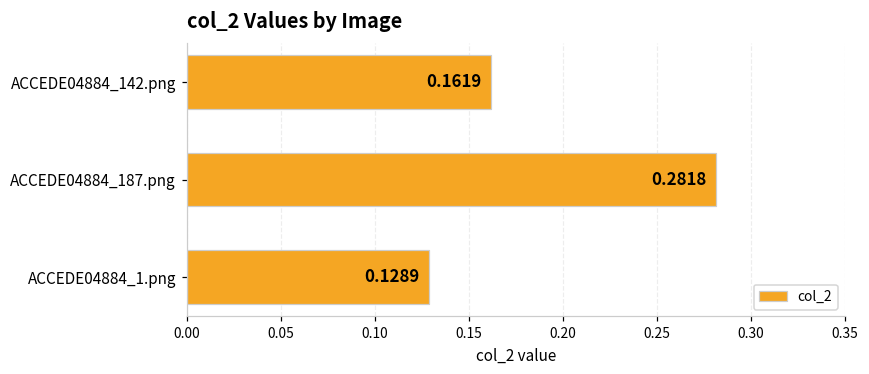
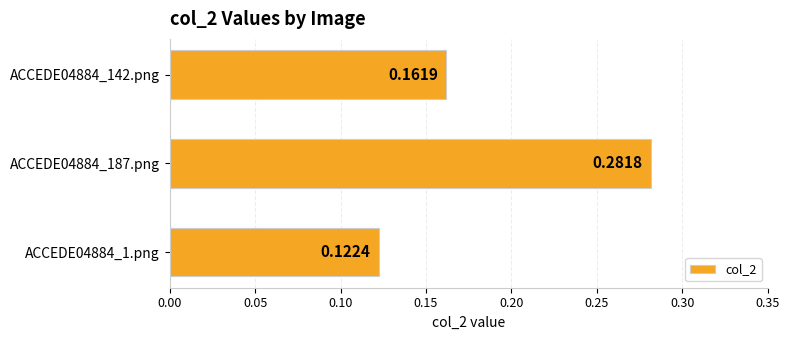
  {
    "ACCEDE04884_142.png": 0.1619,
    "ACCEDE04884_187.png": 0.2818,
-   "ACCEDE04884_1.png": 0.1289
+   "ACCEDE04884_1.png": 0.1224
  }
